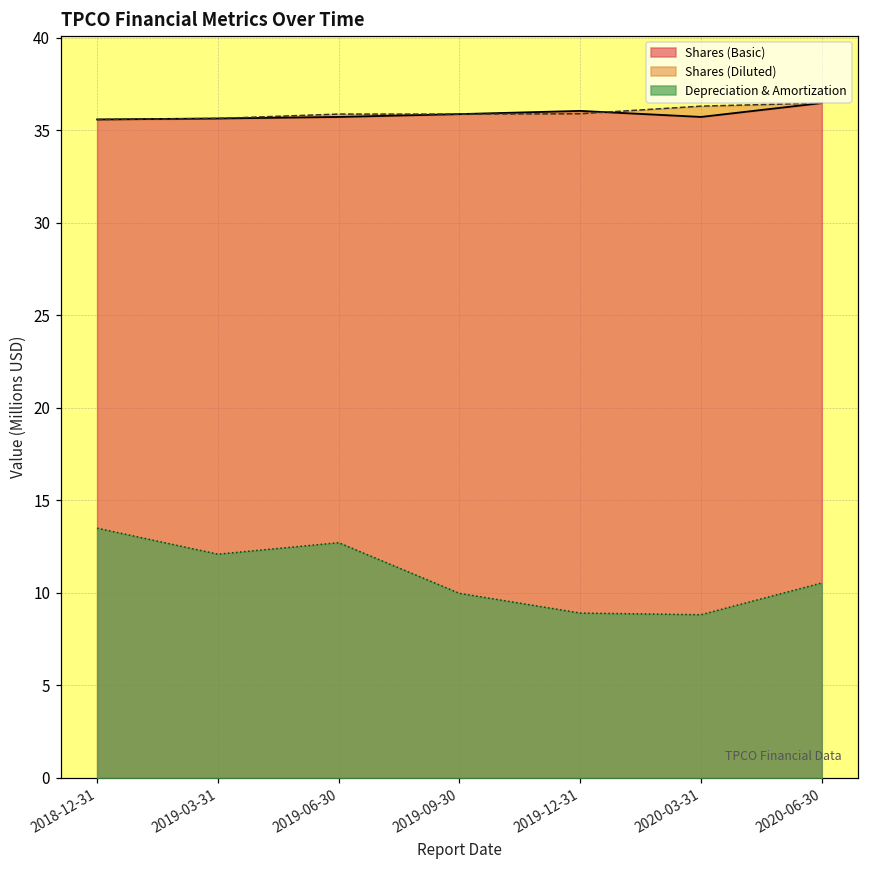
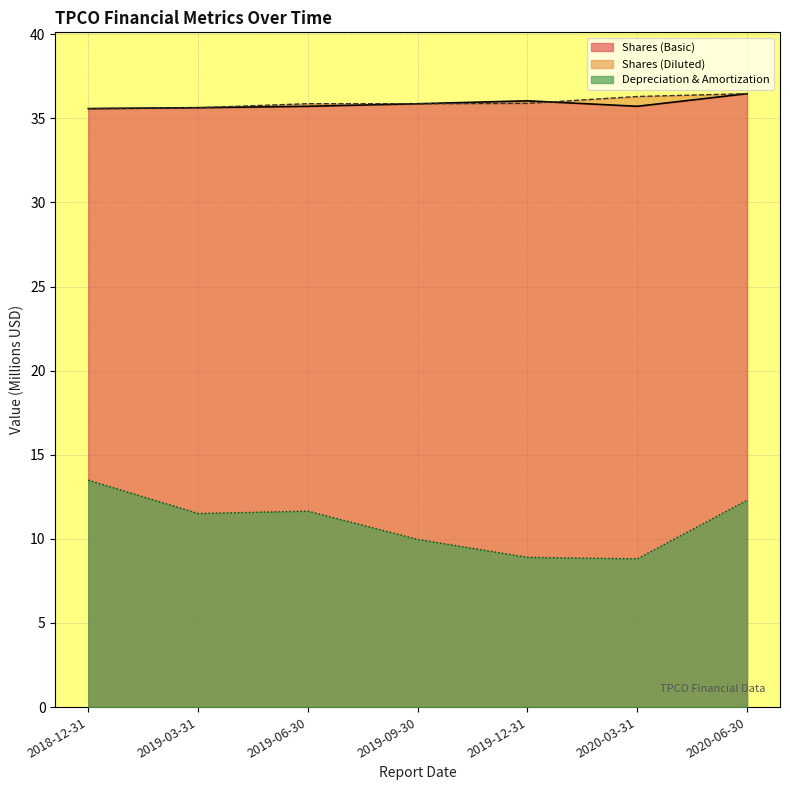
  {
    "Shares (Basic)": {
      "2019-06-30": 35.7,
      "2020-03-31": 35.7
    },
    "Depreciation & Amortization": {
      "2018-12-31": 13.5,
-     "2019-03-31": 12.1,
-     "2019-06-30": 12.7,
+     "2019-03-31": 11.5,
+     "2019-06-30": 11.6,
      "2019-09-30": 10.0,
      "2019-12-31": 8.9,
      "2020-03-31": 8.8,
-     "2020-06-30": 10.5
+     "2020-06-30": 12.3
    }
  }
